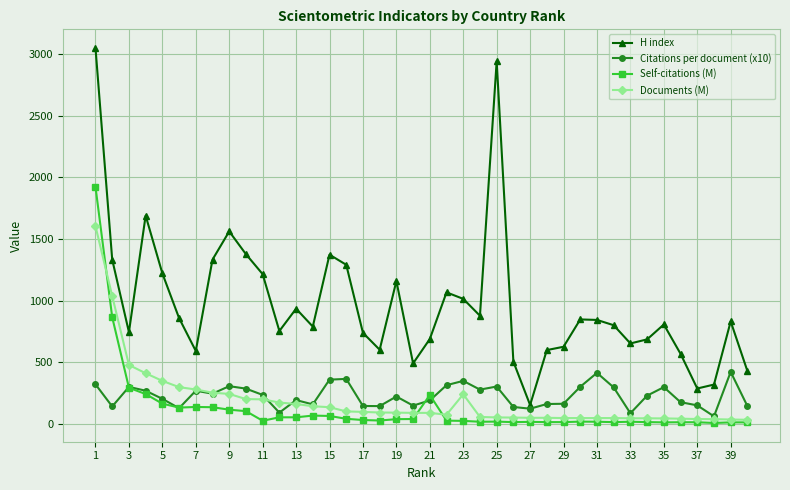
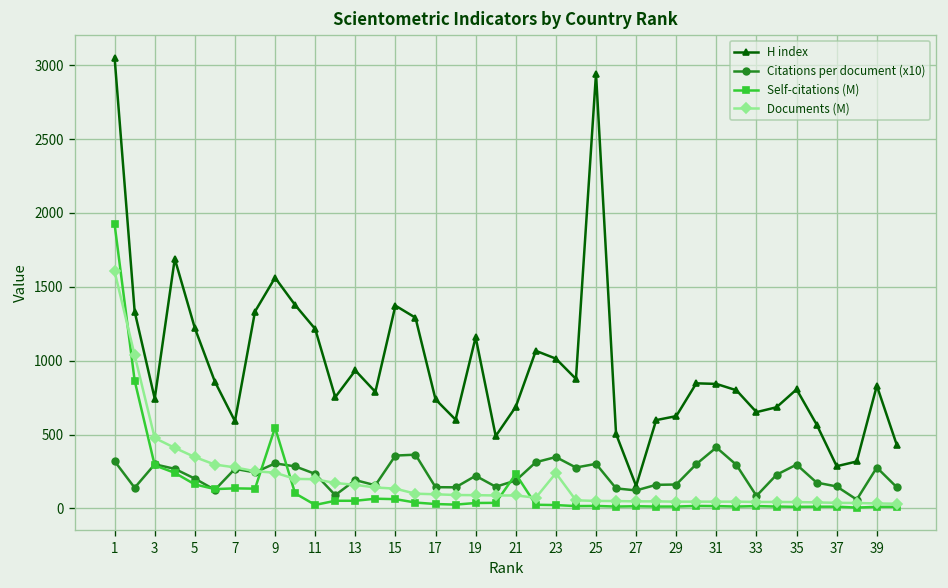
  {
    "H index": {
      "1": 3050,
      "3": 740,
      "5": 1220,
      "7": 590,
      "9": 1560,
      "11": 1220,
      "13": 930,
      "15": 1370,
      "17": 740,
      "19": 1160,
      "21": 690,
      "23": 1010,
      "25": 2940,
      "27": 150,
      "29": 630,
      "31": 840,
      "33": 650,
      "35": 810,
      "37": 290,
      "39": 830
    },
    "Citations per document (x10)": {
      "1": 320,
      "5": 200,
      "9": 310,
      "11": 230,
      "13": 190,
      "15": 360,
      "17": 140,
      "19": 220,
      "21": 190,
      "23": 350,
      "25": 300,
      "27": 120,
      "29": 160,
      "31": 410,
      "33": 90,
      "35": 300,
      "37": 150,
-     "39": 420
+     "39": 280
    },
    "Self-citations (M)": {
      "1": 1920,
      "5": 160,
      "7": 140,
-     "9": 110,
+     "9": 550,
      "11": 20,
      "13": 50,
      "15": 60,
      "17": 30,
      "19": 40,
      "21": 230,
      "23": 20,
      "25": 20,
      "27": 20,
      "29": 10,
      "31": 20,
      "33": 20,
      "35": 10,
      "37": 10,
      "39": 10
    },
    "Documents (M)": {
      "1": 1600,
      "3": 480,
      "5": 350,
      "9": 240,
      "11": 200,
      "13": 160,
      "15": 130,
      "17": 100,
      "19": 90,
      "21": 90,
      "23": 240,
      "25": 50,
      "27": 50,
      "29": 50,
      "31": 50,
      "33": 40,
      "35": 40,
      "37": 40,
      "39": 30
    }
  }
